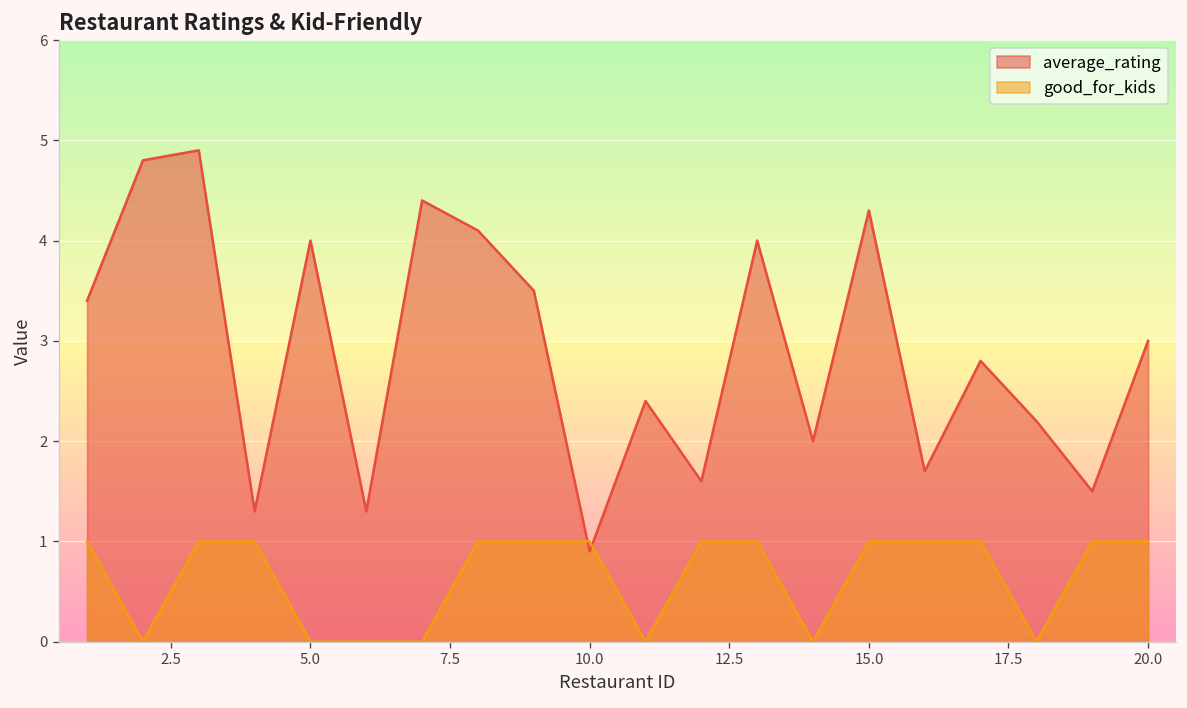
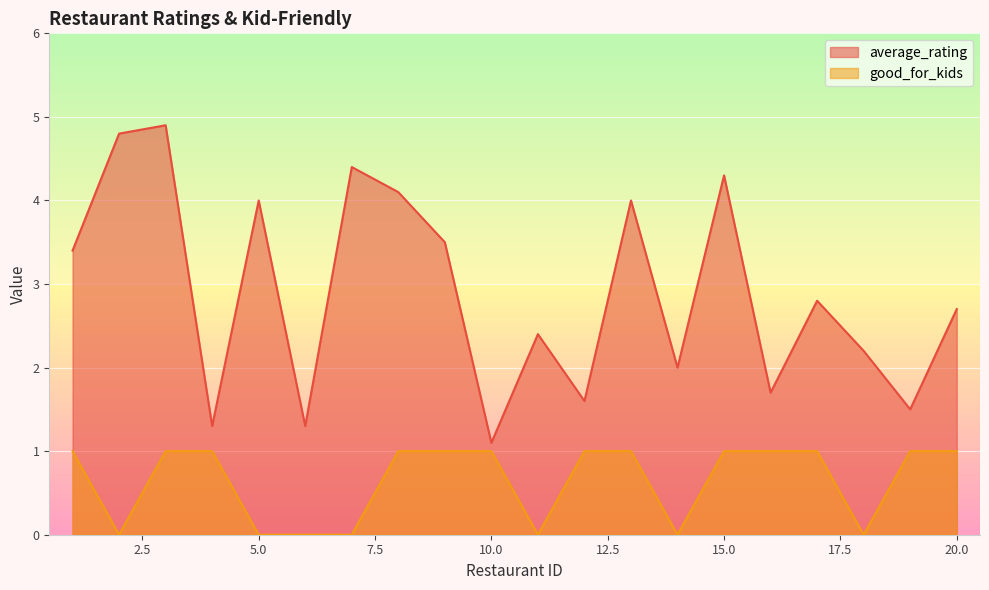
  {
    "average_rating": {
      "5.0": 4.0,
-     "10.0": 0.9,
+     "10.0": 1.1,
      "15.0": 4.3,
-     "20.0": 3.0
+     "20.0": 2.7
    },
    "good_for_kids": {
      "5.0": 0.0,
      "10.0": 1.0,
      "15.0": 1.0,
      "20.0": 1.0
    }
  }
